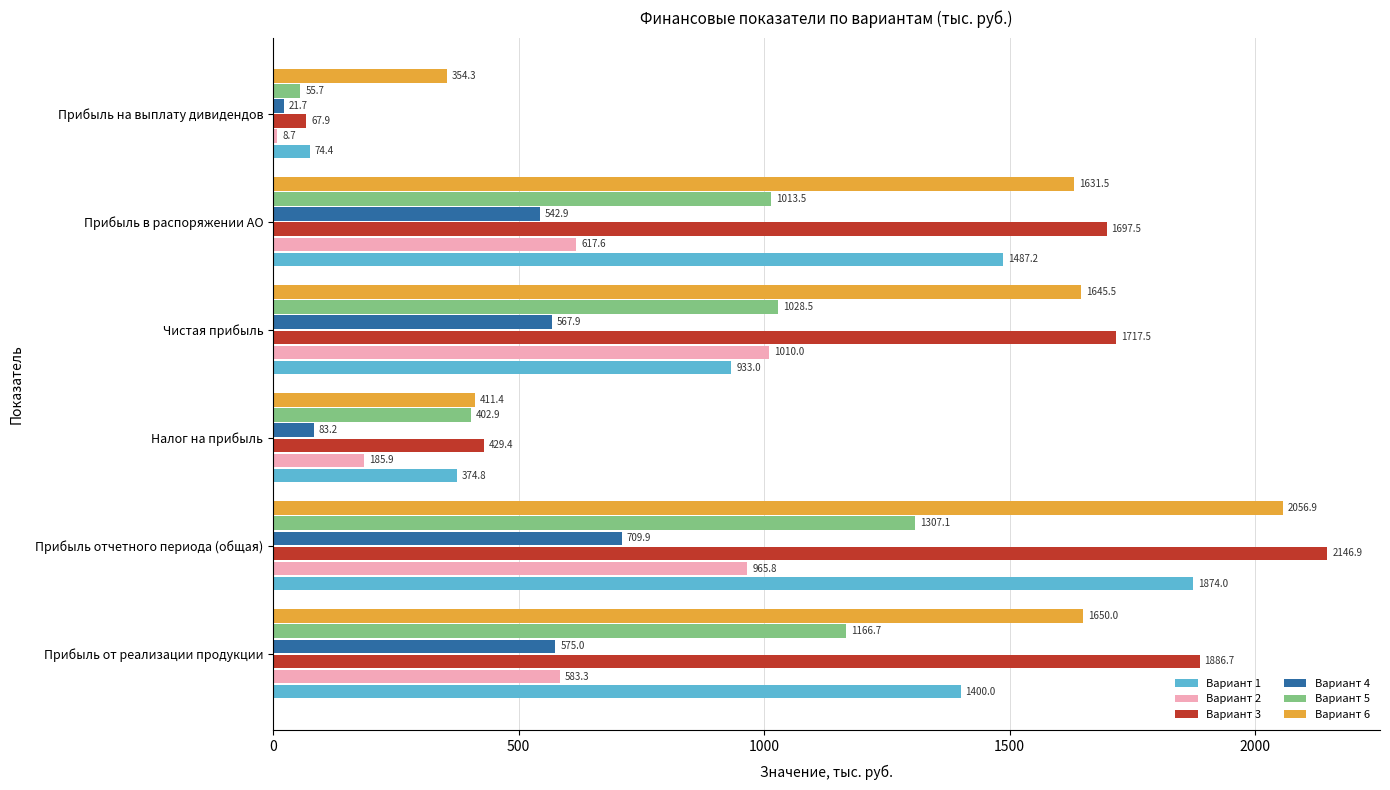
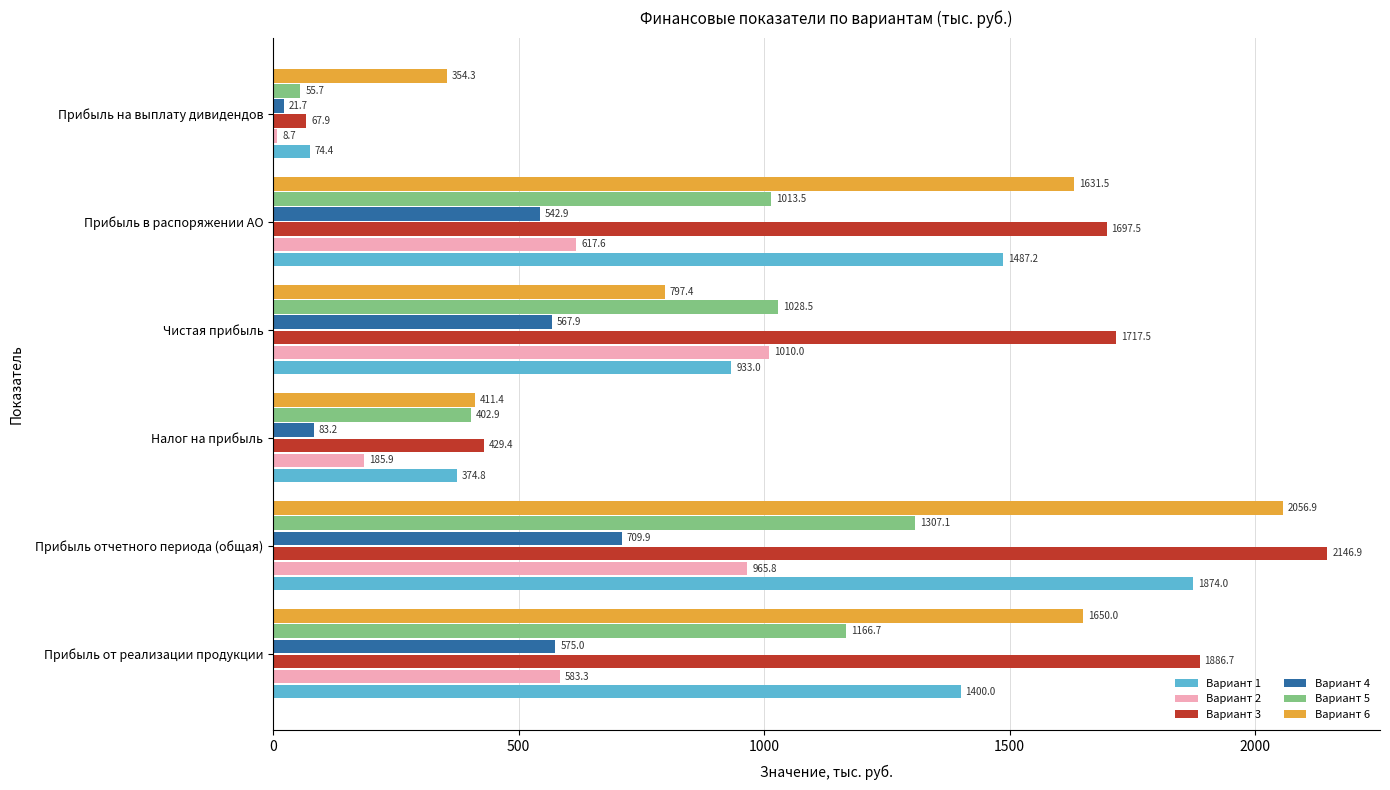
  {
    "Вариант 1": {
      "Прибыль на выплату дивидендов": 74.4,
      "Прибыль в распоряжении АО": 1487.2,
      "Чистая прибыль": 933.0,
      "Налог на прибыль": 374.8,
      "Прибыль отчетного периода (общая)": 1874.0,
      "Прибыль от реализации продукции": 1400.0
    },
    "Вариант 2": {
      "Прибыль на выплату дивидендов": 8.7,
      "Прибыль в распоряжении АО": 617.6,
      "Чистая прибыль": 1010.0,
      "Налог на прибыль": 185.9,
      "Прибыль отчетного периода (общая)": 965.8,
      "Прибыль от реализации продукции": 583.3
    },
    "Вариант 3": {
      "Прибыль на выплату дивидендов": 67.9,
      "Прибыль в распоряжении АО": 1697.5,
      "Чистая прибыль": 1717.5,
      "Налог на прибыль": 429.4,
      "Прибыль отчетного периода (общая)": 2146.9,
      "Прибыль от реализации продукции": 1886.7
    },
    "Вариант 4": {
      "Прибыль на выплату дивидендов": 21.7,
      "Прибыль в распоряжении АО": 542.9,
      "Чистая прибыль": 567.9,
      "Налог на прибыль": 83.2,
      "Прибыль отчетного периода (общая)": 709.9,
      "Прибыль от реализации продукции": 575.0
    },
    "Вариант 5": {
      "Прибыль на выплату дивидендов": 55.7,
      "Прибыль в распоряжении АО": 1013.5,
      "Чистая прибыль": 1028.5,
      "Налог на прибыль": 402.9,
      "Прибыль отчетного периода (общая)": 1307.1,
      "Прибыль от реализации продукции": 1166.7
    },
    "Вариант 6": {
      "Прибыль на выплату дивидендов": 354.3,
      "Прибыль в распоряжении АО": 1631.5,
-     "Чистая прибыль": 1645.5,
+     "Чистая прибыль": 797.4,
      "Налог на прибыль": 411.4,
      "Прибыль отчетного периода (общая)": 2056.9,
      "Прибыль от реализации продукции": 1650.0
    }
  }
